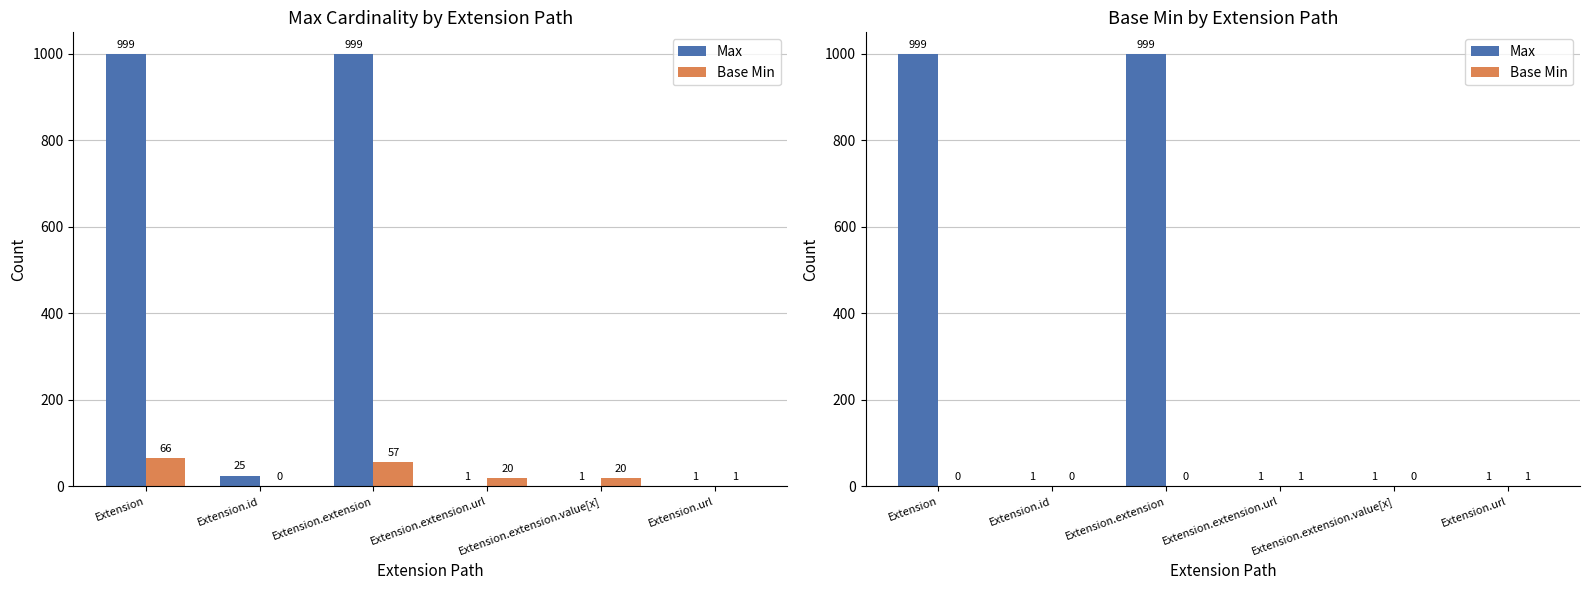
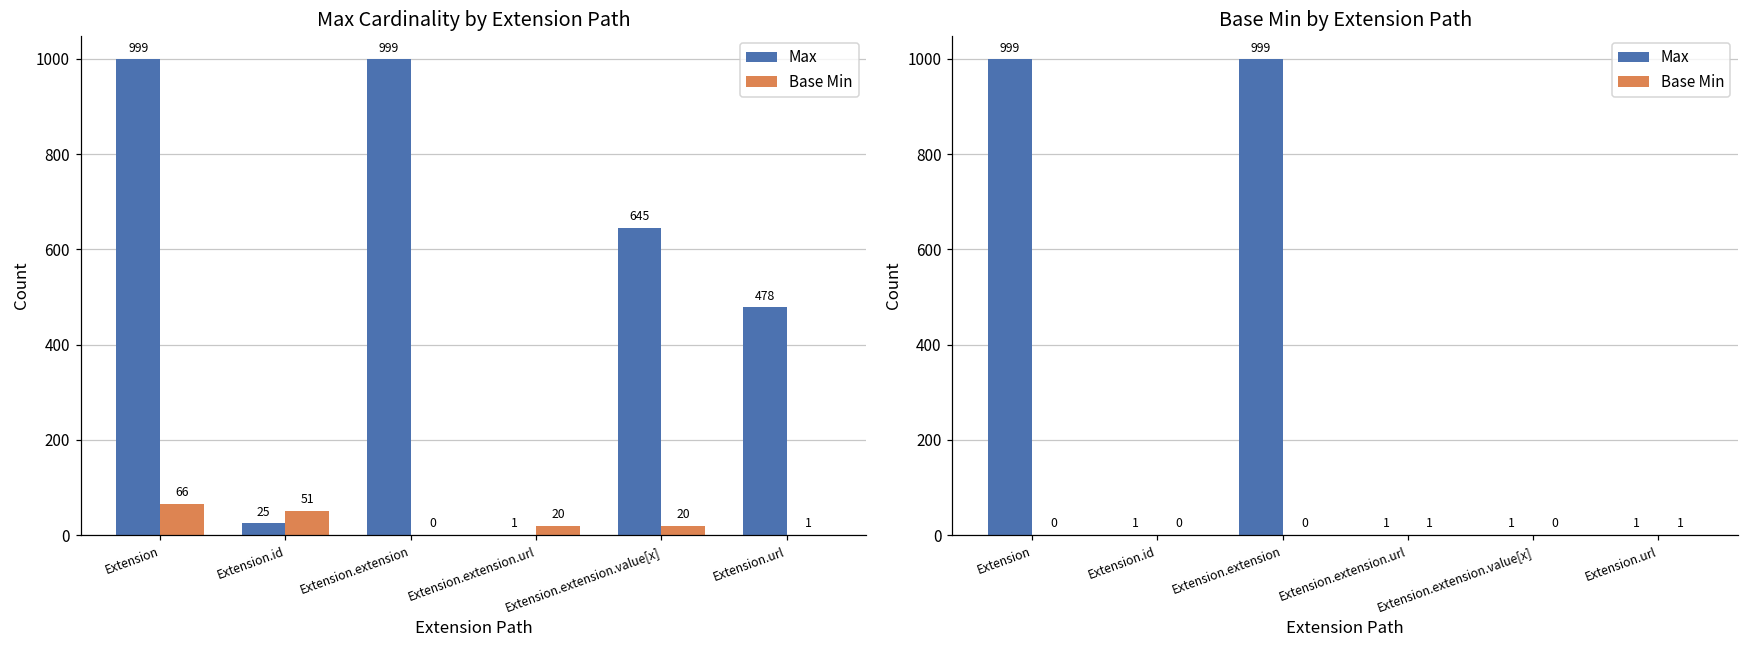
  {
    "Max Cardinality by Extension Path": {
      "Max": {
        "Extension": 999,
        "Extension.id": 25,
        "Extension.extension": 999,
        "Extension.extension.url": 1,
-       "Extension.extension.value[x]": 1,
-       "Extension.url": 1
+       "Extension.extension.value[x]": 645,
+       "Extension.url": 478
      },
      "Base Min": {
        "Extension": 66,
-       "Extension.id": 0,
-       "Extension.extension": 57,
+       "Extension.id": 51,
+       "Extension.extension": 0,
        "Extension.extension.url": 20,
        "Extension.extension.value[x]": 20,
        "Extension.url": 1
      }
    },
    "Base Min by Extension Path": {
      "Max": {
        "Extension": 999,
        "Extension.id": 1,
        "Extension.extension": 999,
        "Extension.extension.url": 1,
        "Extension.extension.value[x]": 1,
        "Extension.url": 1
      },
      "Base Min": {
        "Extension": 0,
        "Extension.id": 0,
        "Extension.extension": 0,
        "Extension.extension.url": 1,
        "Extension.extension.value[x]": 0,
        "Extension.url": 1
      }
    }
  }
